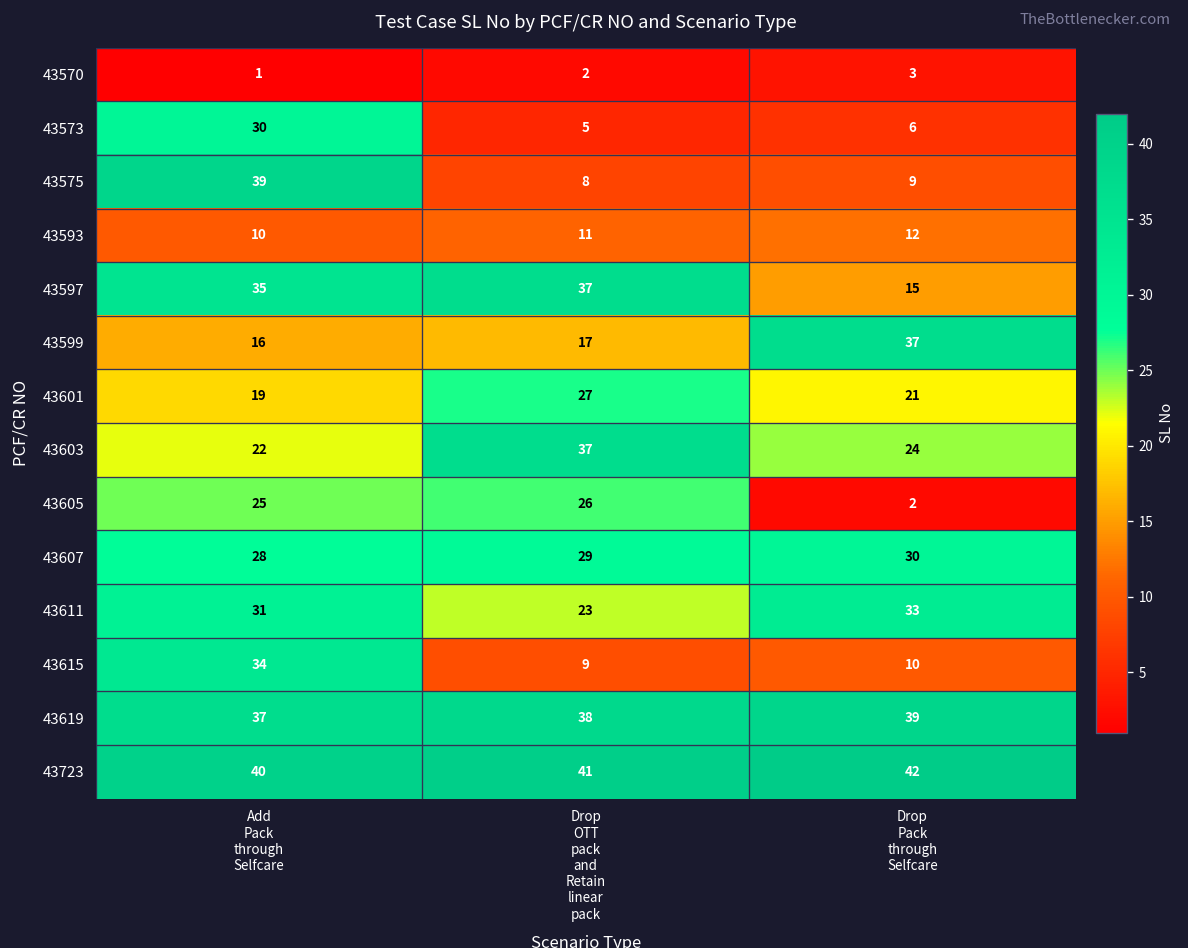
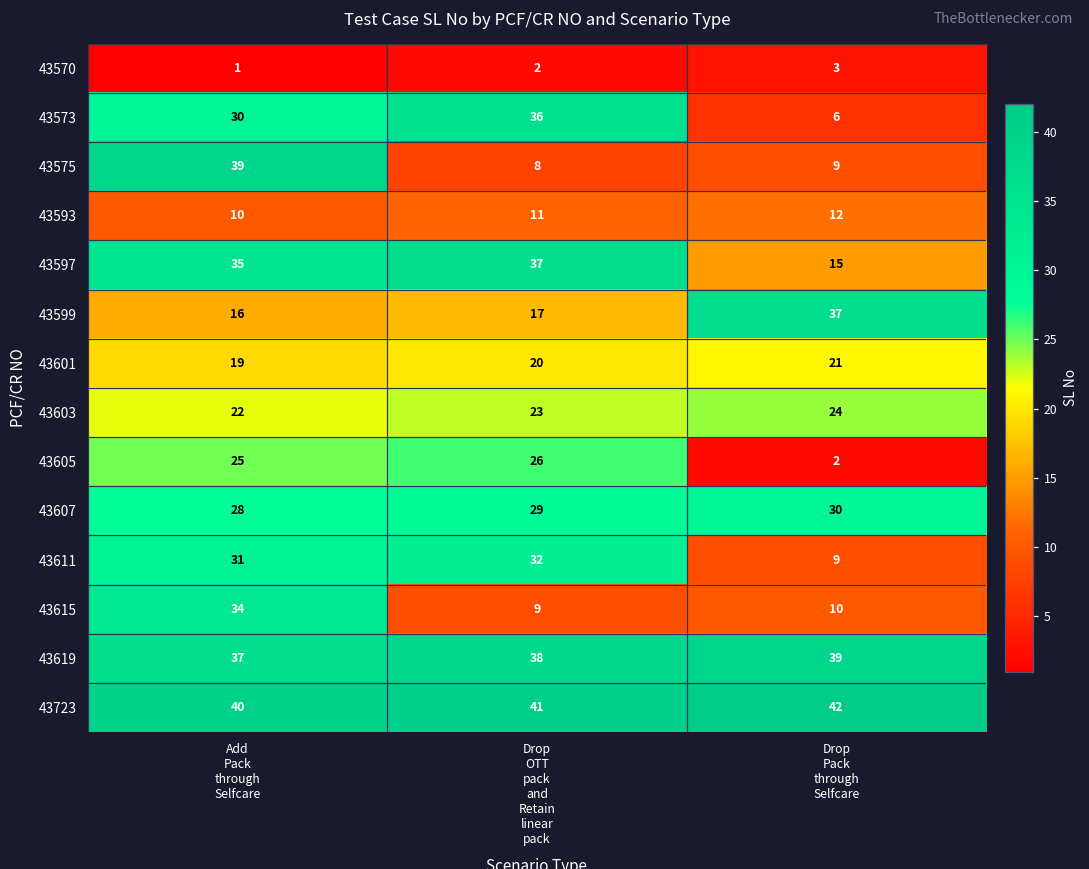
  {
    "43570": {
      "Add Pack through Selfcare": 1,
      "Drop OTT pack and Retain linear pack": 2,
      "Drop Pack through Selfcare": 3
    },
    "43573": {
      "Add Pack through Selfcare": 30,
-     "Drop OTT pack and Retain linear pack": 5,
+     "Drop OTT pack and Retain linear pack": 36,
      "Drop Pack through Selfcare": 6
    },
    "43575": {
      "Add Pack through Selfcare": 39,
      "Drop OTT pack and Retain linear pack": 8,
      "Drop Pack through Selfcare": 9
    },
    "43593": {
      "Add Pack through Selfcare": 10,
      "Drop OTT pack and Retain linear pack": 11,
      "Drop Pack through Selfcare": 12
    },
    "43597": {
      "Add Pack through Selfcare": 35,
      "Drop OTT pack and Retain linear pack": 37,
      "Drop Pack through Selfcare": 15
    },
    "43599": {
      "Add Pack through Selfcare": 16,
      "Drop OTT pack and Retain linear pack": 17,
      "Drop Pack through Selfcare": 37
    },
    "43601": {
      "Add Pack through Selfcare": 19,
-     "Drop OTT pack and Retain linear pack": 27,
+     "Drop OTT pack and Retain linear pack": 20,
      "Drop Pack through Selfcare": 21
    },
    "43603": {
      "Add Pack through Selfcare": 22,
-     "Drop OTT pack and Retain linear pack": 37,
+     "Drop OTT pack and Retain linear pack": 23,
      "Drop Pack through Selfcare": 24
    },
    "43605": {
      "Add Pack through Selfcare": 25,
      "Drop OTT pack and Retain linear pack": 26,
      "Drop Pack through Selfcare": 2
    },
    "43607": {
      "Add Pack through Selfcare": 28,
      "Drop OTT pack and Retain linear pack": 29,
      "Drop Pack through Selfcare": 30
    },
    "43611": {
      "Add Pack through Selfcare": 31,
-     "Drop OTT pack and Retain linear pack": 23,
-     "Drop Pack through Selfcare": 33
+     "Drop OTT pack and Retain linear pack": 32,
+     "Drop Pack through Selfcare": 9
    },
    "43615": {
      "Add Pack through Selfcare": 34,
      "Drop OTT pack and Retain linear pack": 9,
      "Drop Pack through Selfcare": 10
    },
    "43619": {
      "Add Pack through Selfcare": 37,
      "Drop OTT pack and Retain linear pack": 38,
      "Drop Pack through Selfcare": 39
    },
    "43723": {
      "Add Pack through Selfcare": 40,
      "Drop OTT pack and Retain linear pack": 41,
      "Drop Pack through Selfcare": 42
    }
  }
